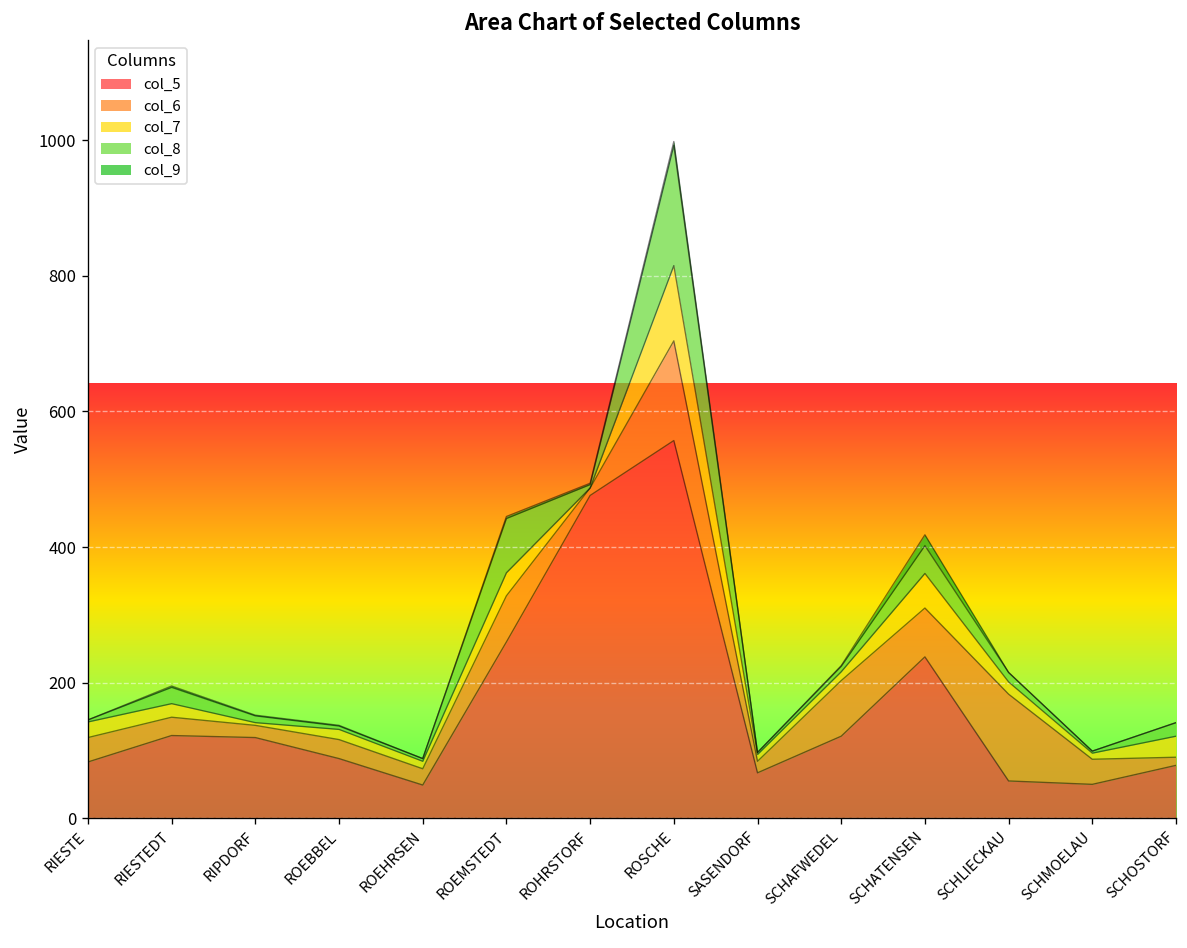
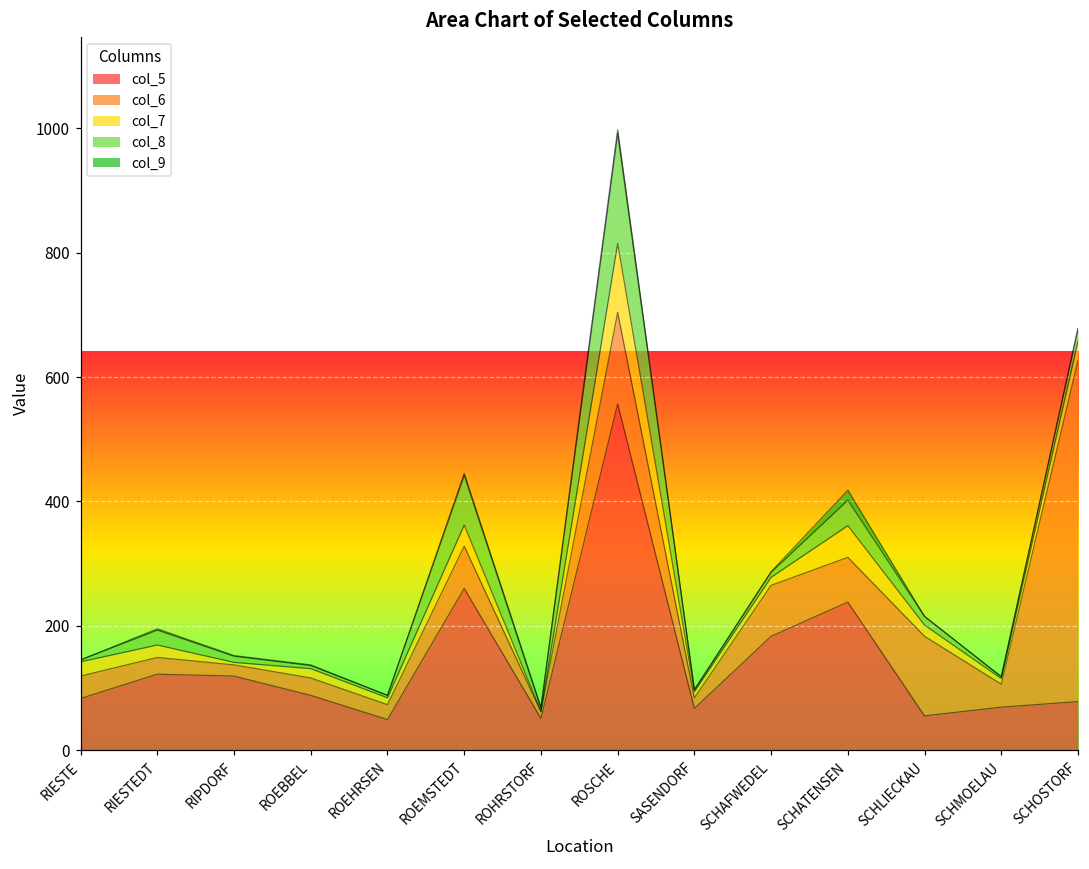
  {
    "col_5": {
      "RIESTE": 80,
      "RIESTEDT": 120,
      "RIPDORF": 120,
      "ROEBBEL": 90,
      "ROEHRSEN": 50,
      "ROEMSTEDT": 260,
-     "ROHRSTORF": 480,
+     "ROHRSTORF": 50,
      "ROSCHE": 560,
      "SASENDORF": 70,
-     "SCHAFWEDEL": 120,
+     "SCHAFWEDEL": 180,
      "SCHATENSEN": 240,
      "SCHLIECKAU": 60,
-     "SCHMOELAU": 50,
+     "SCHMOELAU": 70,
      "SCHOSTORF": 80
    },
    "col_6": {
      "RIESTE": 40,
      "RIESTEDT": 30,
      "ROEBBEL": 30,
      "ROEHRSEN": 20,
      "ROEMSTEDT": 70,
      "ROSCHE": 150,
      "SASENDORF": 20,
      "SCHAFWEDEL": 80,
      "SCHATENSEN": 70,
      "SCHLIECKAU": 130,
      "SCHMOELAU": 40,
-     "SCHOSTORF": 10
+     "SCHOSTORF": 550
    },
    "col_7": {
      "RIESTEDT": 20,
      "ROEBBEL": 20,
      "ROEMSTEDT": 30,
      "ROSCHE": 110,
      "SCHAFWEDEL": 10,
      "SCHATENSEN": 50,
      "SCHLIECKAU": 20,
      "SCHOSTORF": 30
    },
    "col_8": {
      "ROSCHE": 180,
      "SCHATENSEN": 40
    },
    "col_9": {
      "ROSCHE": 10,
      "SCHATENSEN": 20
    }
  }
